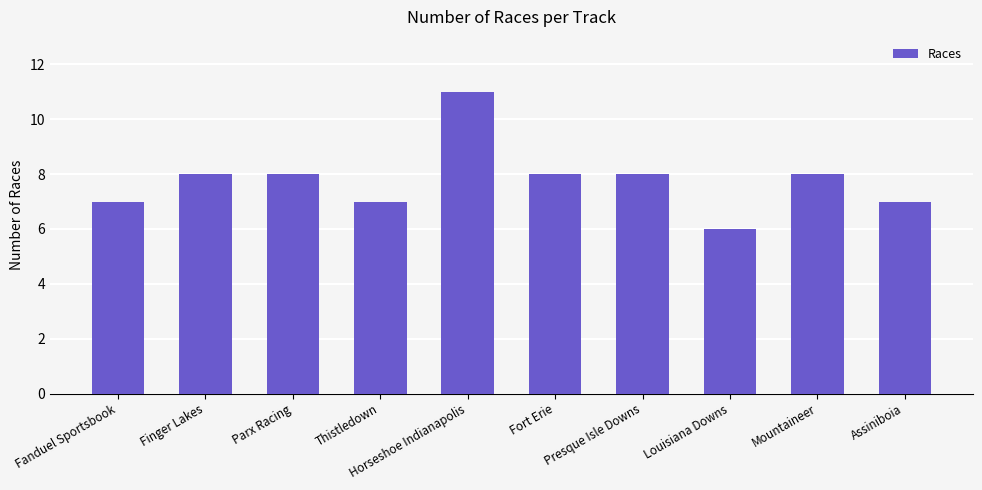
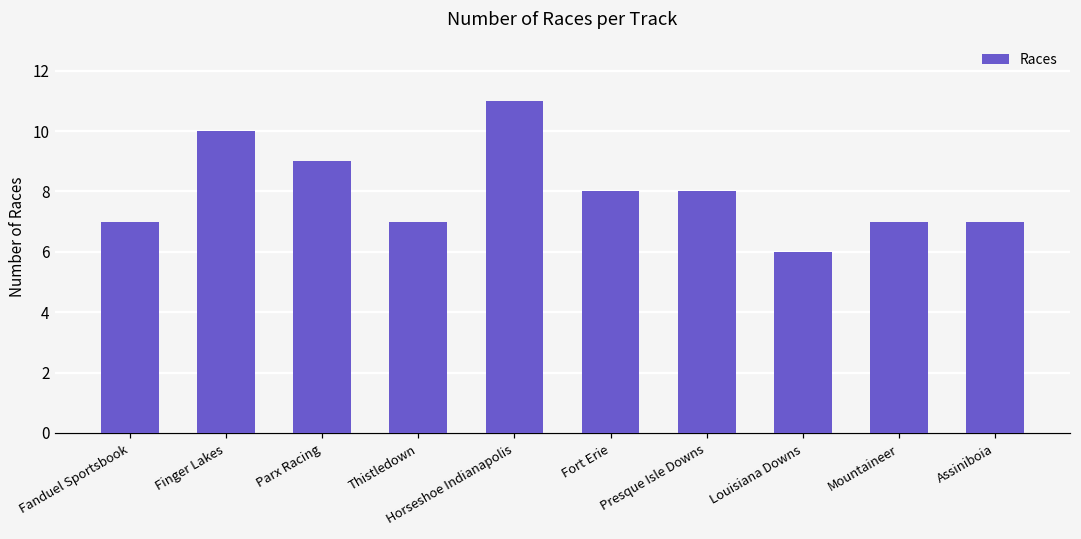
  {
    "Fanduel Sportsbook": 7,
-   "Finger Lakes": 8,
-   "Parx Racing": 8,
+   "Finger Lakes": 10,
+   "Parx Racing": 9,
    "Thistledown": 7,
    "Horseshoe Indianapolis": 11,
    "Fort Erie": 8,
    "Presque Isle Downs": 8,
    "Louisiana Downs": 6,
-   "Mountaineer": 8,
+   "Mountaineer": 7,
    "Assiniboia": 7
  }
